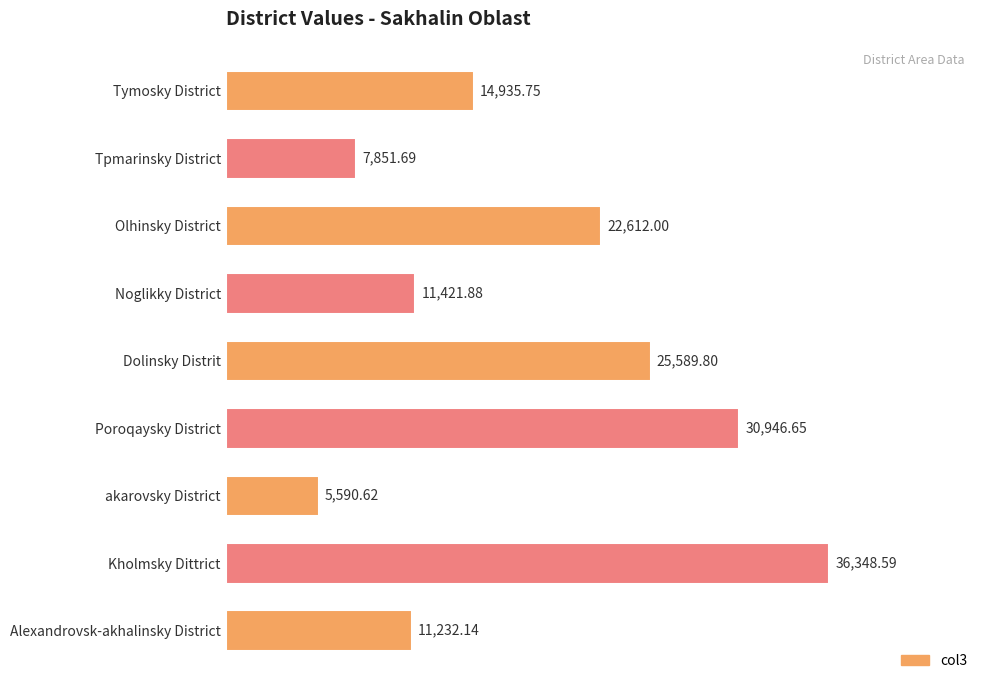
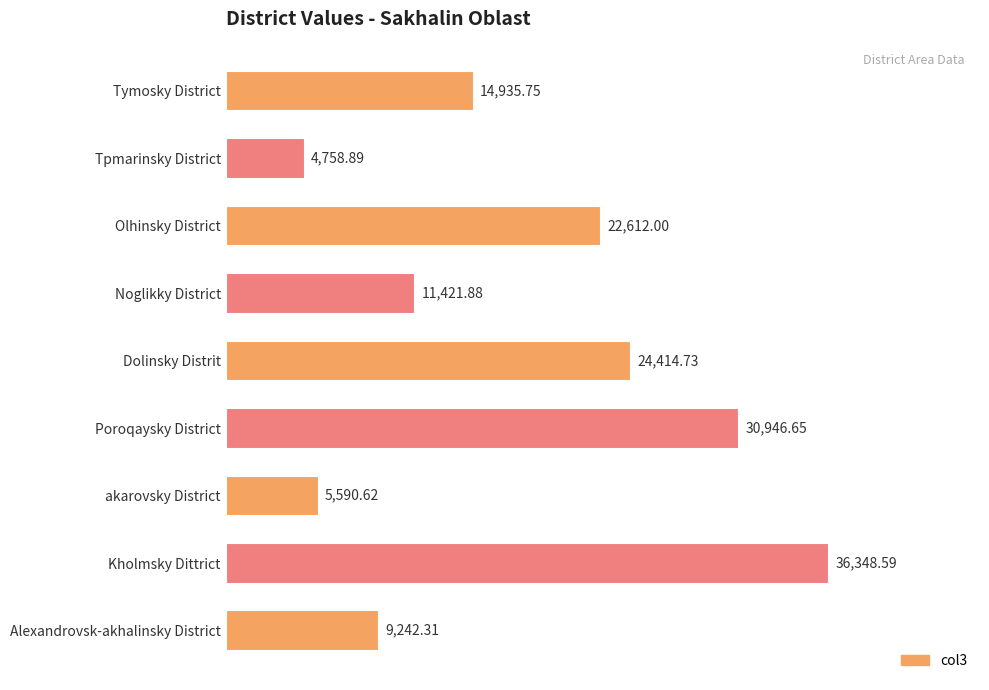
  {
    "Tymosky District": "14,935.75",
-   "Tpmarinsky District": "7,851.69",
+   "Tpmarinsky District": "4,758.89",
    "Olhinsky District": "22,612.00",
    "Noglikky District": "11,421.88",
-   "Dolinsky Distrit": "25,589.80",
+   "Dolinsky Distrit": "24,414.73",
    "Poroqaysky District": "30,946.65",
    "akarovsky District": "5,590.62",
    "Kholmsky Dittrict": "36,348.59",
-   "Alexandrovsk-akhalinsky District": "11,232.14"
+   "Alexandrovsk-akhalinsky District": "9,242.31"
  }
